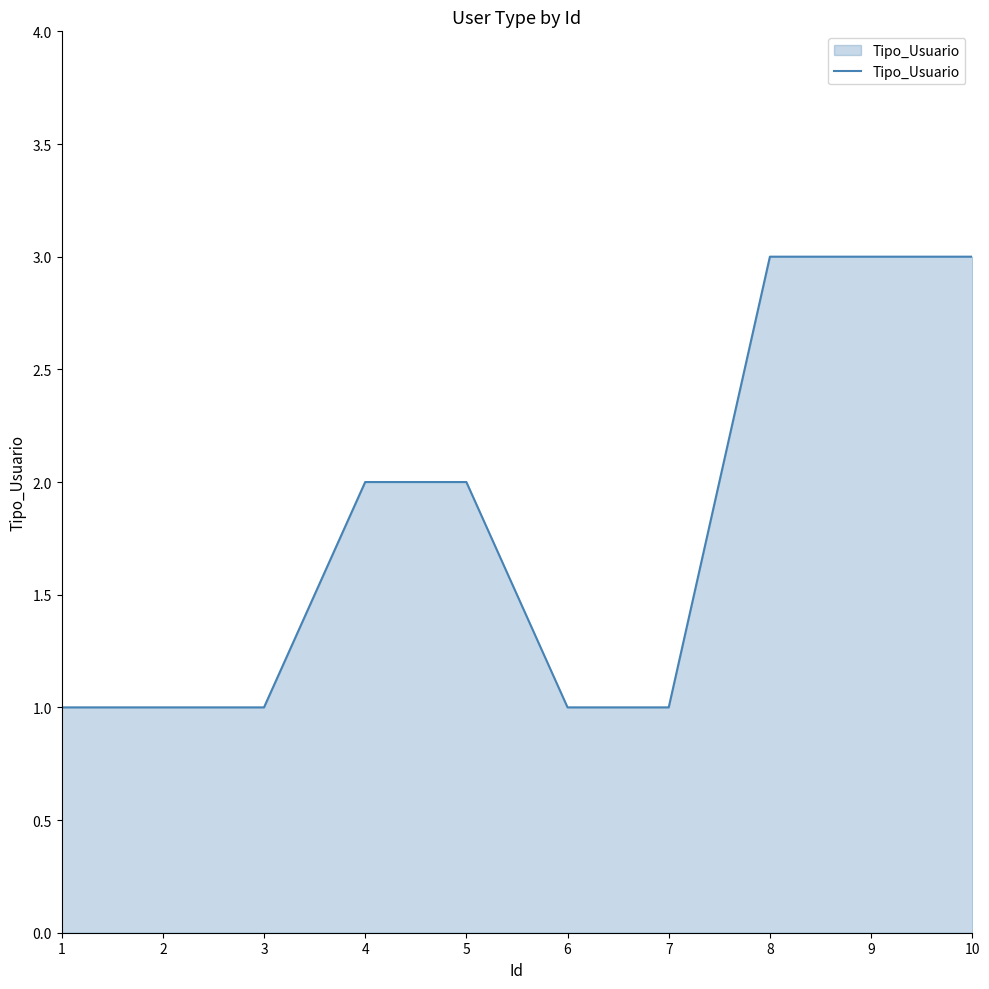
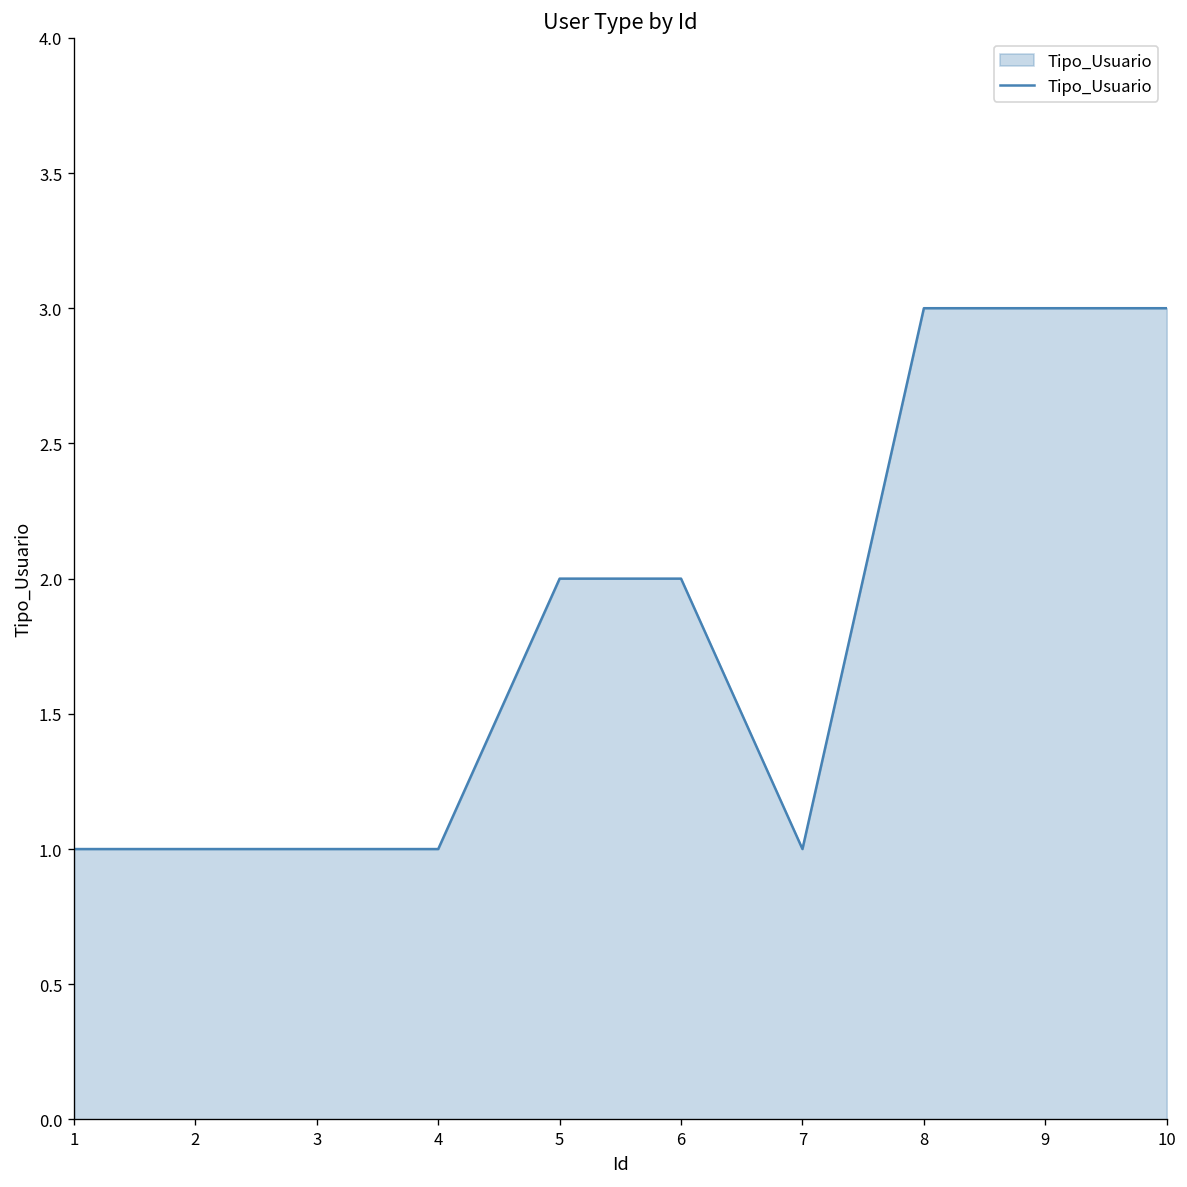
  {
    "1": 1,
    "2": 1,
    "3": 1,
-   "4": 2,
+   "4": 1,
    "5": 2,
-   "6": 1,
+   "6": 2,
    "7": 1,
    "8": 3,
    "9": 3,
    "10": 3
  }
